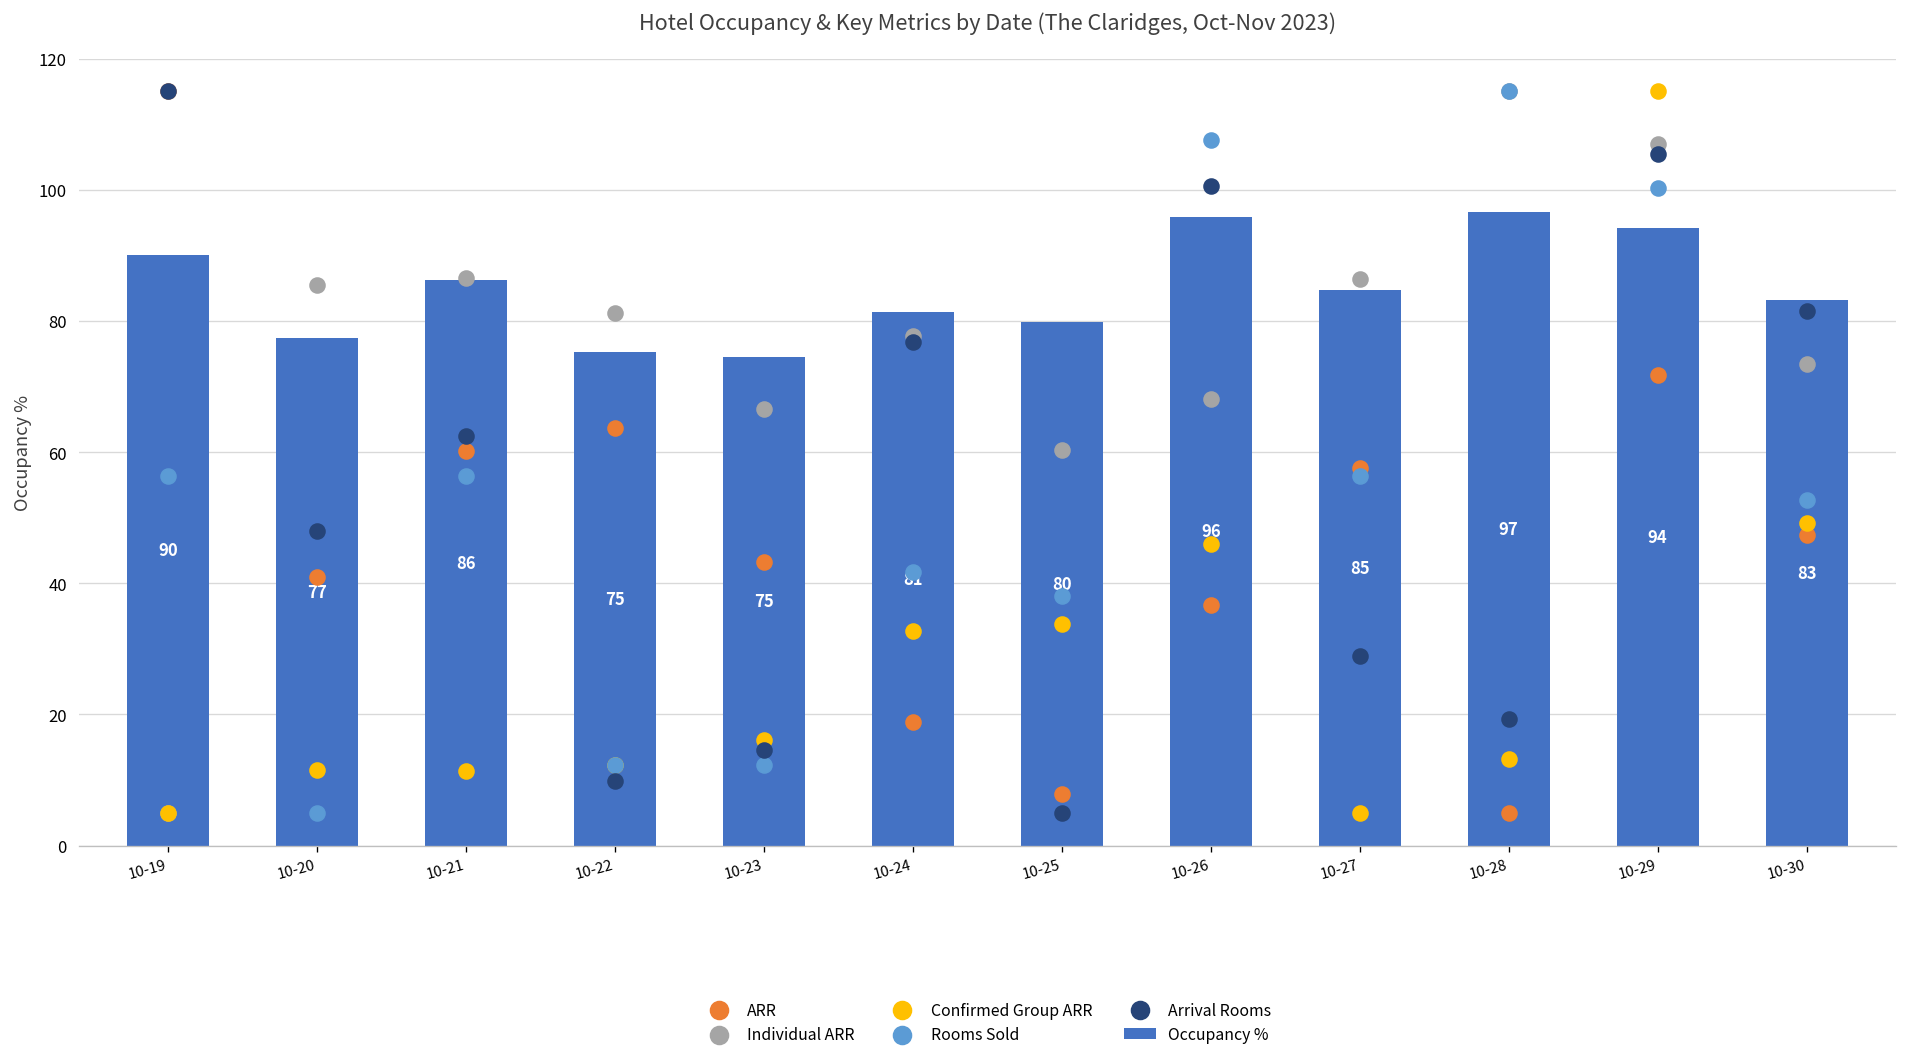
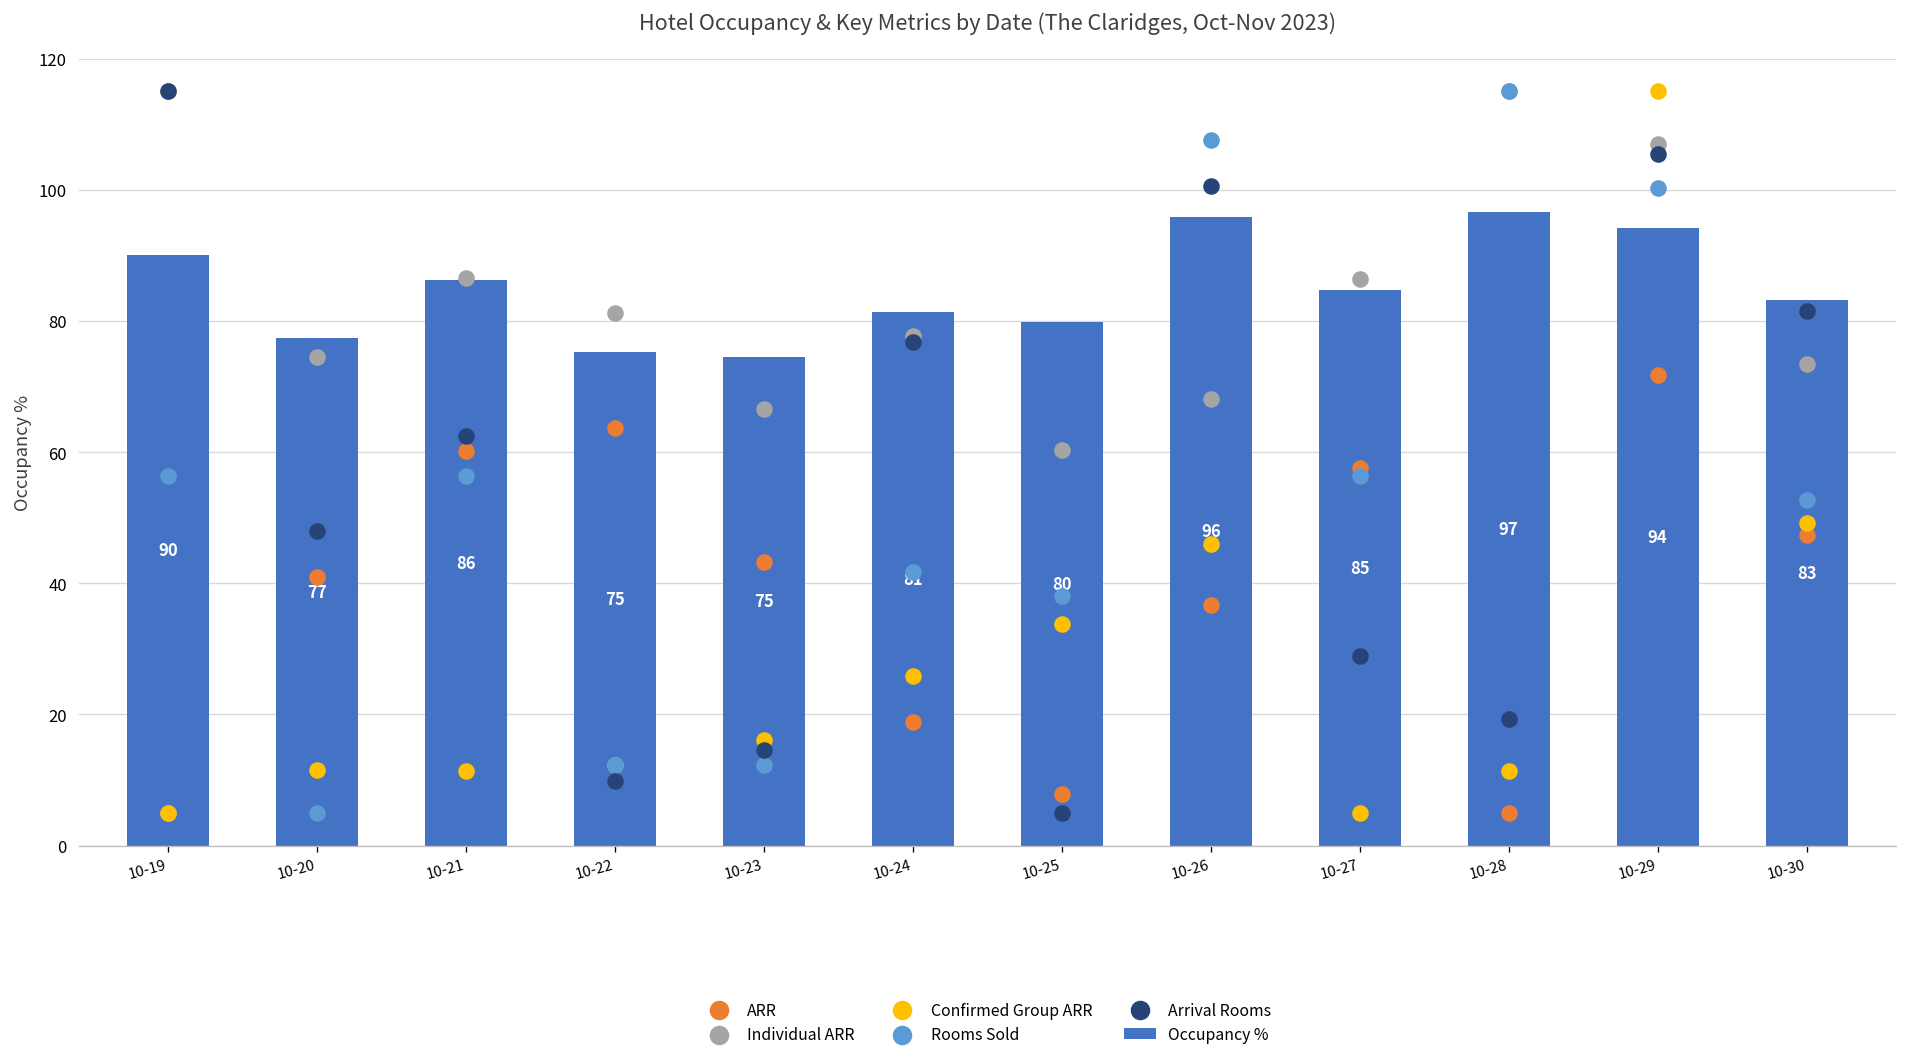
  {
    "Individual ARR": {
-     "10-20": 85
+     "10-20": 75
    },
    "Confirmed Group ARR": {
-     "10-24": 33,
-     "10-28": 13
+     "10-24": 26,
+     "10-28": 11
    }
  }
